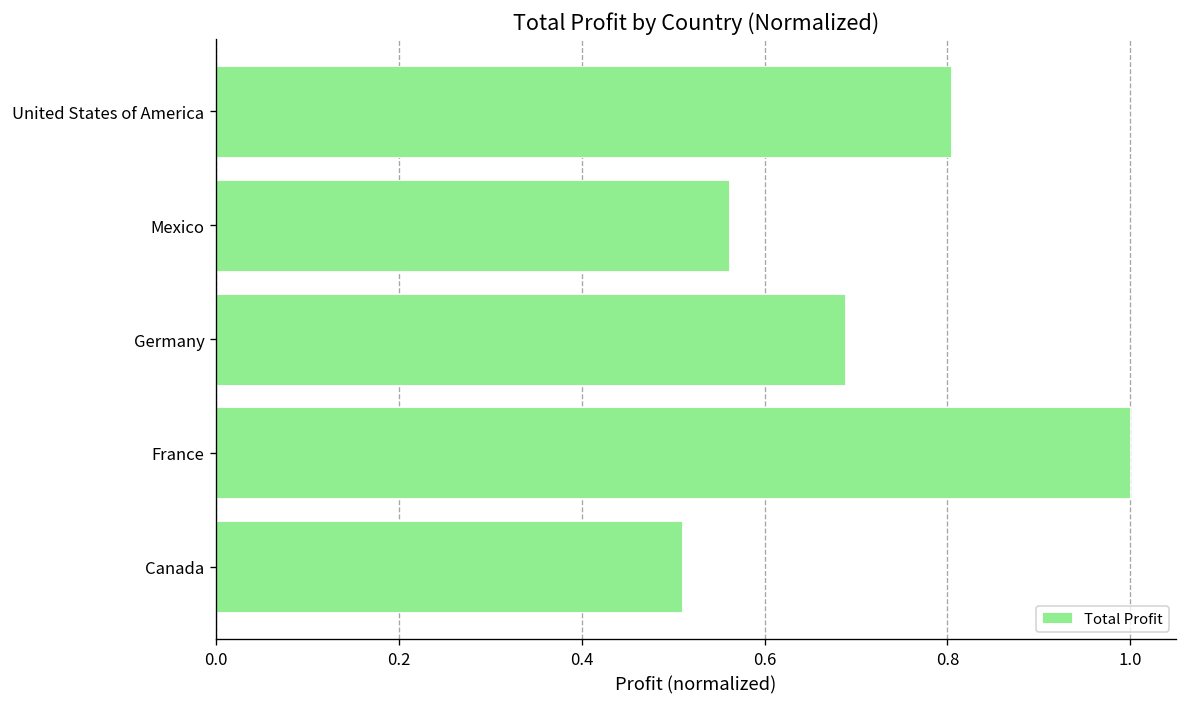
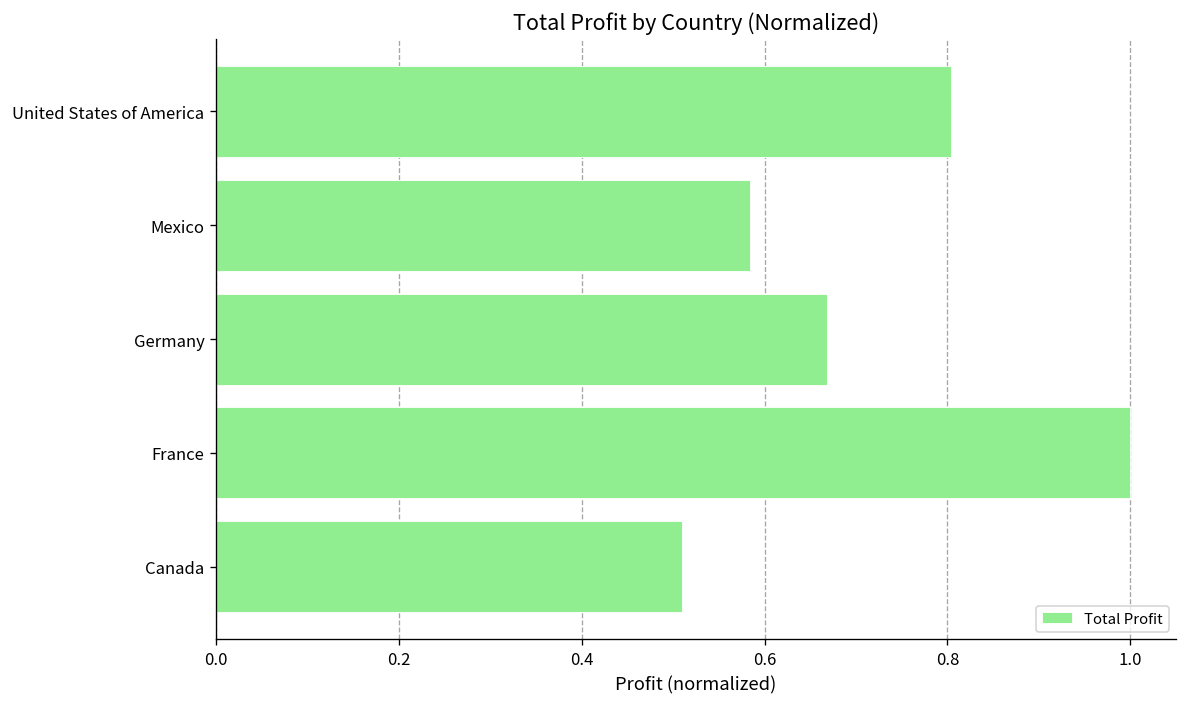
  {
    "United States of America": 0.80,
-   "Mexico": 0.56,
-   "Germany": 0.69,
+   "Mexico": 0.58,
+   "Germany": 0.67,
    "France": 1.00,
    "Canada": 0.51
  }
